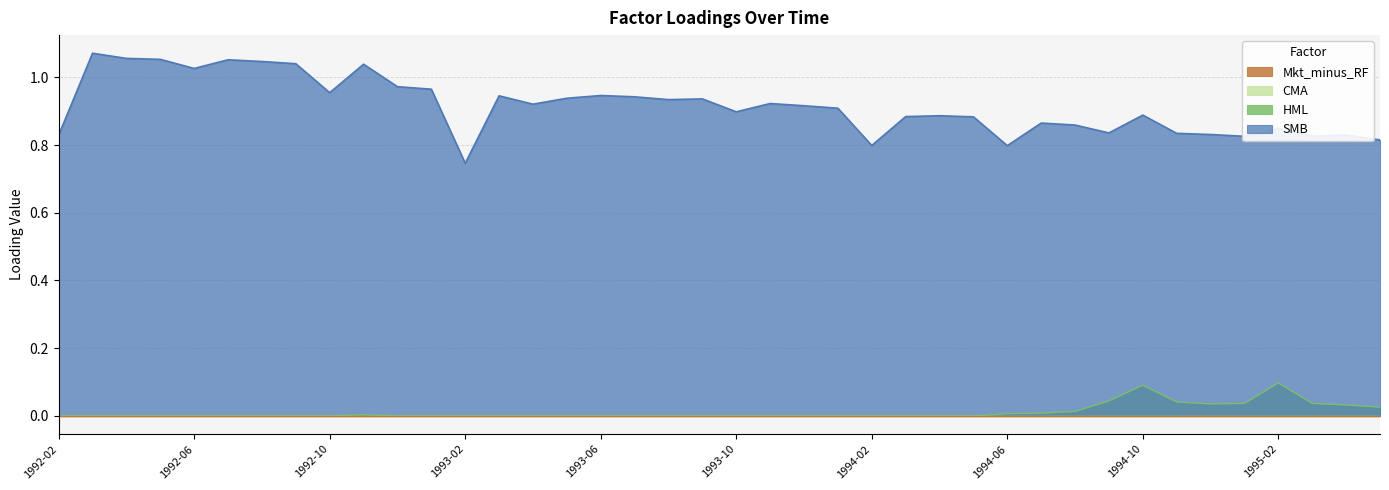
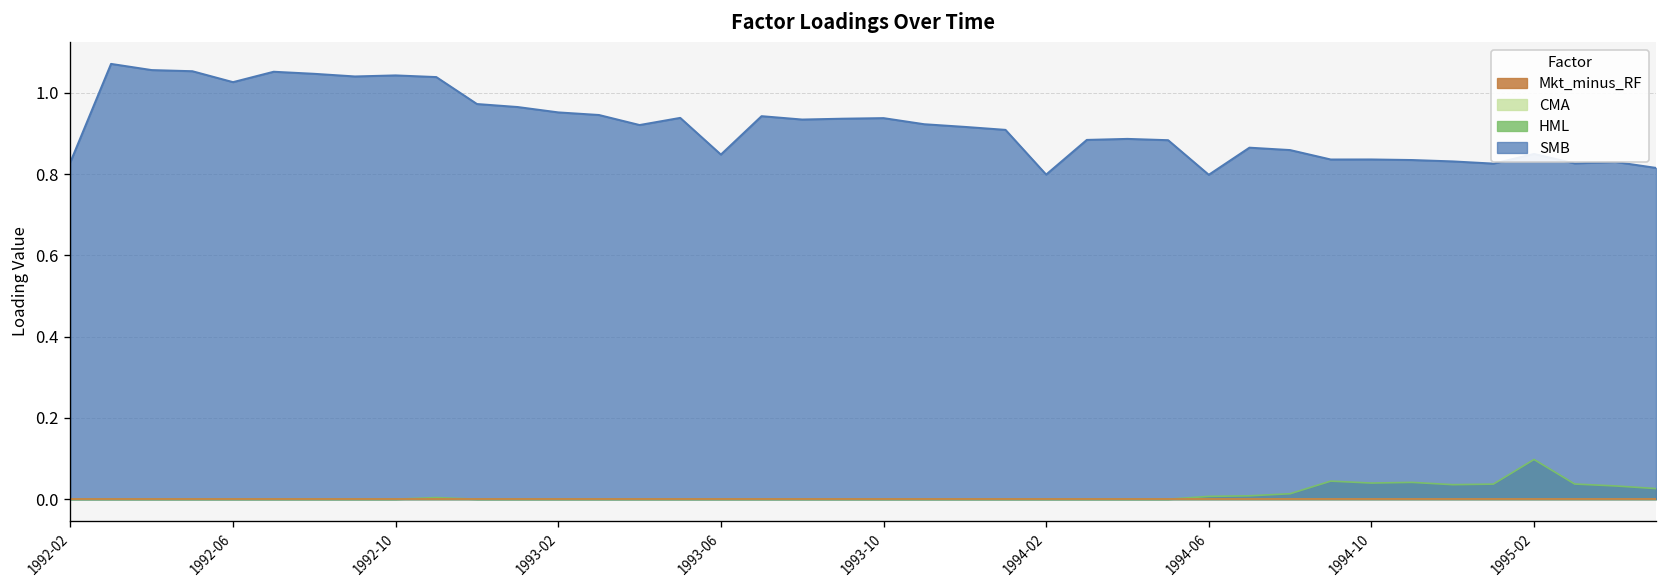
  {
    "CMA": {
      "1994-10": 0.00,
      "1995-02": 0.00
    },
    "HML": {
-     "1994-10": 0.09,
+     "1994-10": 0.04,
      "1995-02": 0.10
    },
    "SMB": {
      "1992-02": 0.83,
      "1992-06": 1.03,
-     "1992-10": 0.95,
-     "1993-02": 0.75,
-     "1993-06": 0.95,
-     "1993-10": 0.90,
+     "1992-10": 1.04,
+     "1993-02": 0.95,
+     "1993-06": 0.85,
+     "1993-10": 0.94,
      "1994-02": 0.80,
      "1994-06": 0.80,
-     "1994-10": 0.89
+     "1994-10": 0.84
    }
  }
